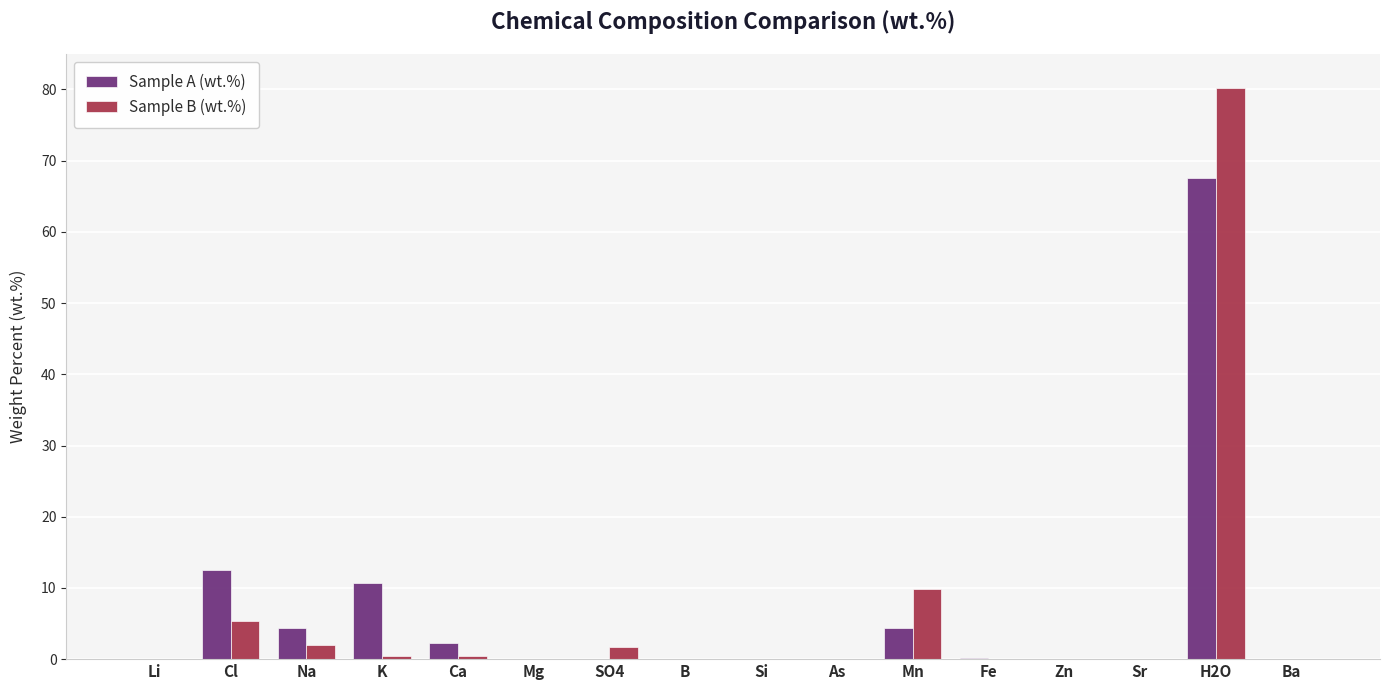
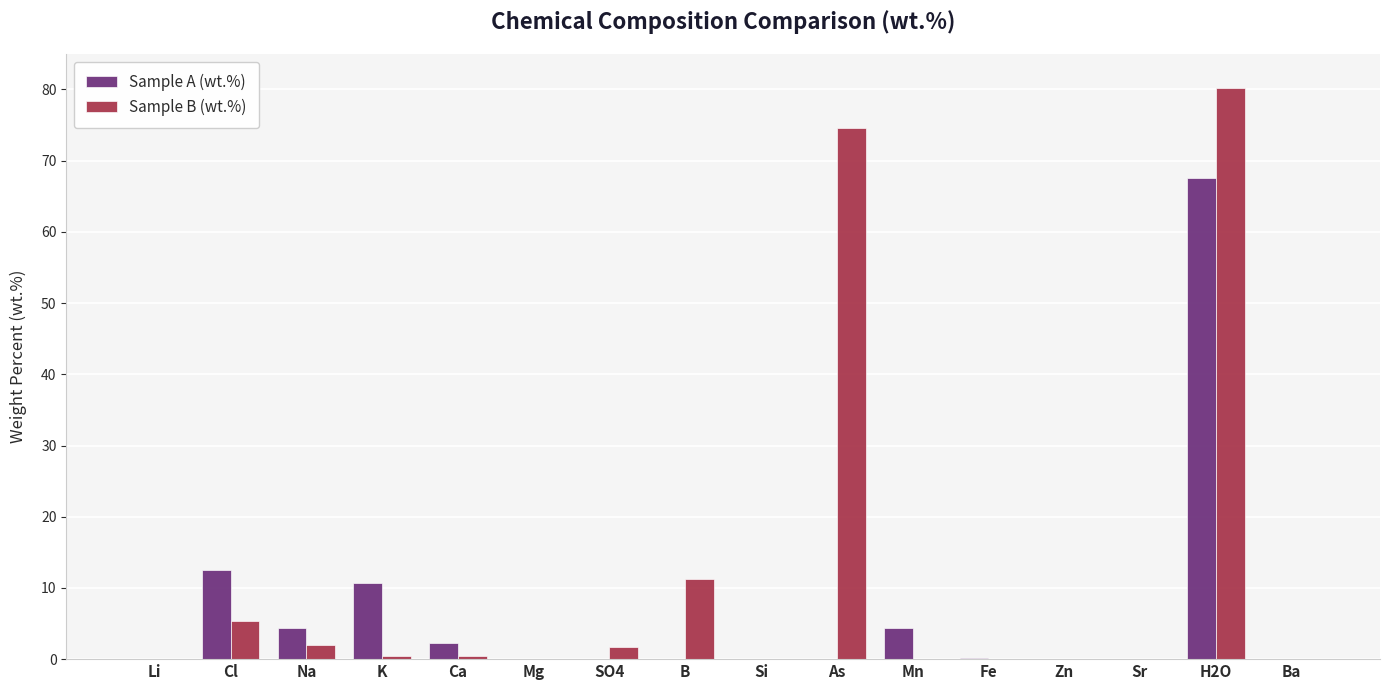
  {
    "Sample A (wt.%)": {
      "Cl": 13,
      "Na": 4,
      "K": 11,
      "Ca": 2,
      "Mn": 4,
      "H2O": 68
    },
    "Sample B (wt.%)": {
      "Cl": 5,
      "Na": 2,
      "K": 0,
      "Ca": 0,
      "SO4": 2,
-     "B": 0,
-     "As": 0,
-     "Mn": 10,
+     "B": 11,
+     "As": 75,
+     "Mn": 0,
      "H2O": 80
    }
  }
